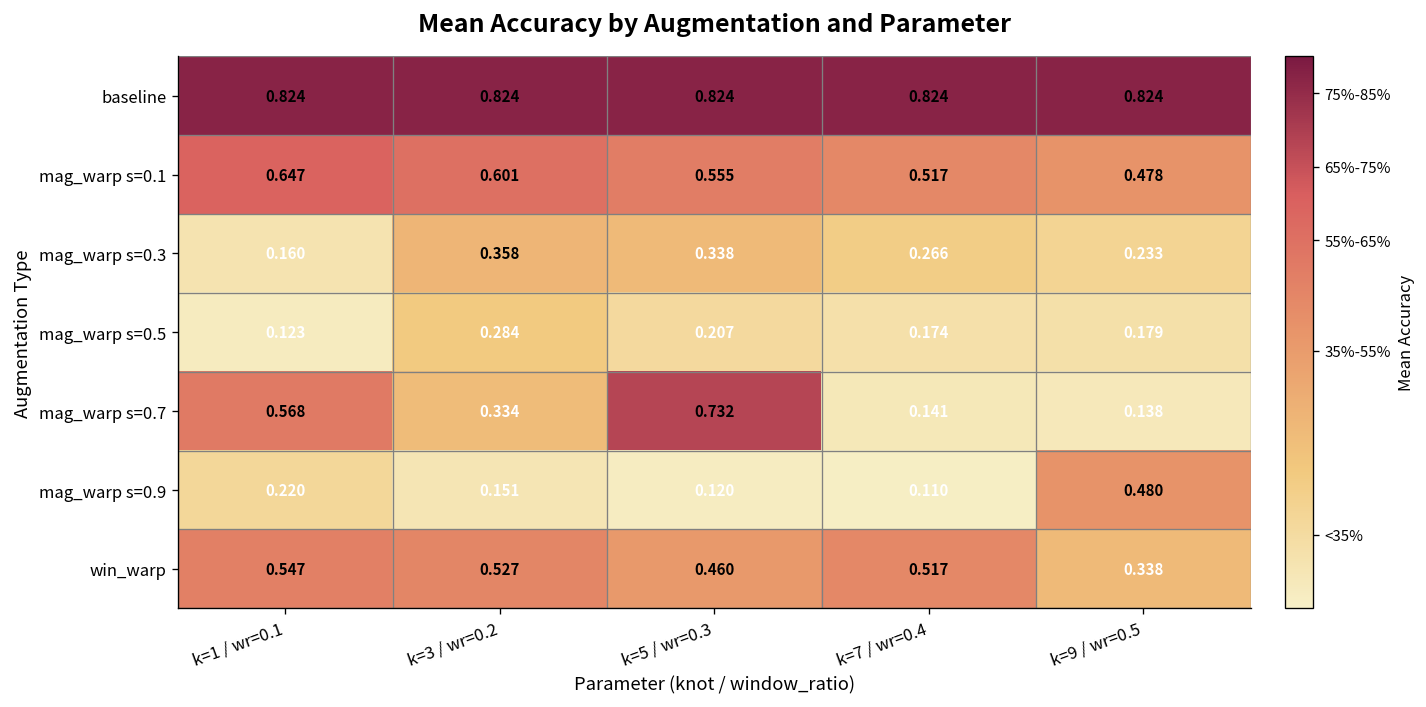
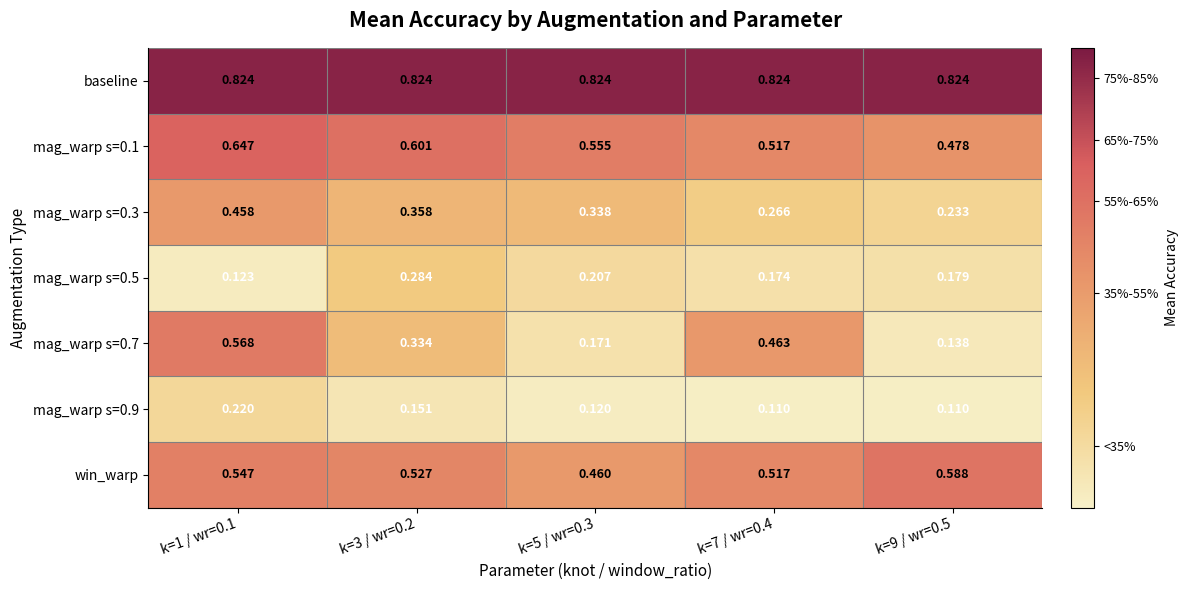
  {
    "baseline": {
      "k=1 / wr=0.1": 0.824,
      "k=3 / wr=0.2": 0.824,
      "k=5 / wr=0.3": 0.824,
      "k=7 / wr=0.4": 0.824,
      "k=9 / wr=0.5": 0.824
    },
    "mag_warp s=0.1": {
      "k=1 / wr=0.1": 0.647,
      "k=3 / wr=0.2": 0.601,
      "k=5 / wr=0.3": 0.555,
      "k=7 / wr=0.4": 0.517,
      "k=9 / wr=0.5": 0.478
    },
    "mag_warp s=0.3": {
-     "k=1 / wr=0.1": 0.160,
+     "k=1 / wr=0.1": 0.458,
      "k=3 / wr=0.2": 0.358,
      "k=5 / wr=0.3": 0.338,
      "k=7 / wr=0.4": 0.266,
      "k=9 / wr=0.5": 0.233
    },
    "mag_warp s=0.5": {
      "k=1 / wr=0.1": 0.123,
      "k=3 / wr=0.2": 0.284,
      "k=5 / wr=0.3": 0.207,
      "k=7 / wr=0.4": 0.174,
      "k=9 / wr=0.5": 0.179
    },
    "mag_warp s=0.7": {
      "k=1 / wr=0.1": 0.568,
      "k=3 / wr=0.2": 0.334,
-     "k=5 / wr=0.3": 0.732,
-     "k=7 / wr=0.4": 0.141,
+     "k=5 / wr=0.3": 0.171,
+     "k=7 / wr=0.4": 0.463,
      "k=9 / wr=0.5": 0.138
    },
    "mag_warp s=0.9": {
      "k=1 / wr=0.1": 0.220,
      "k=3 / wr=0.2": 0.151,
      "k=5 / wr=0.3": 0.120,
      "k=7 / wr=0.4": 0.110,
-     "k=9 / wr=0.5": 0.480
+     "k=9 / wr=0.5": 0.110
    },
    "win_warp": {
      "k=1 / wr=0.1": 0.547,
      "k=3 / wr=0.2": 0.527,
      "k=5 / wr=0.3": 0.460,
      "k=7 / wr=0.4": 0.517,
-     "k=9 / wr=0.5": 0.338
+     "k=9 / wr=0.5": 0.588
    }
  }
